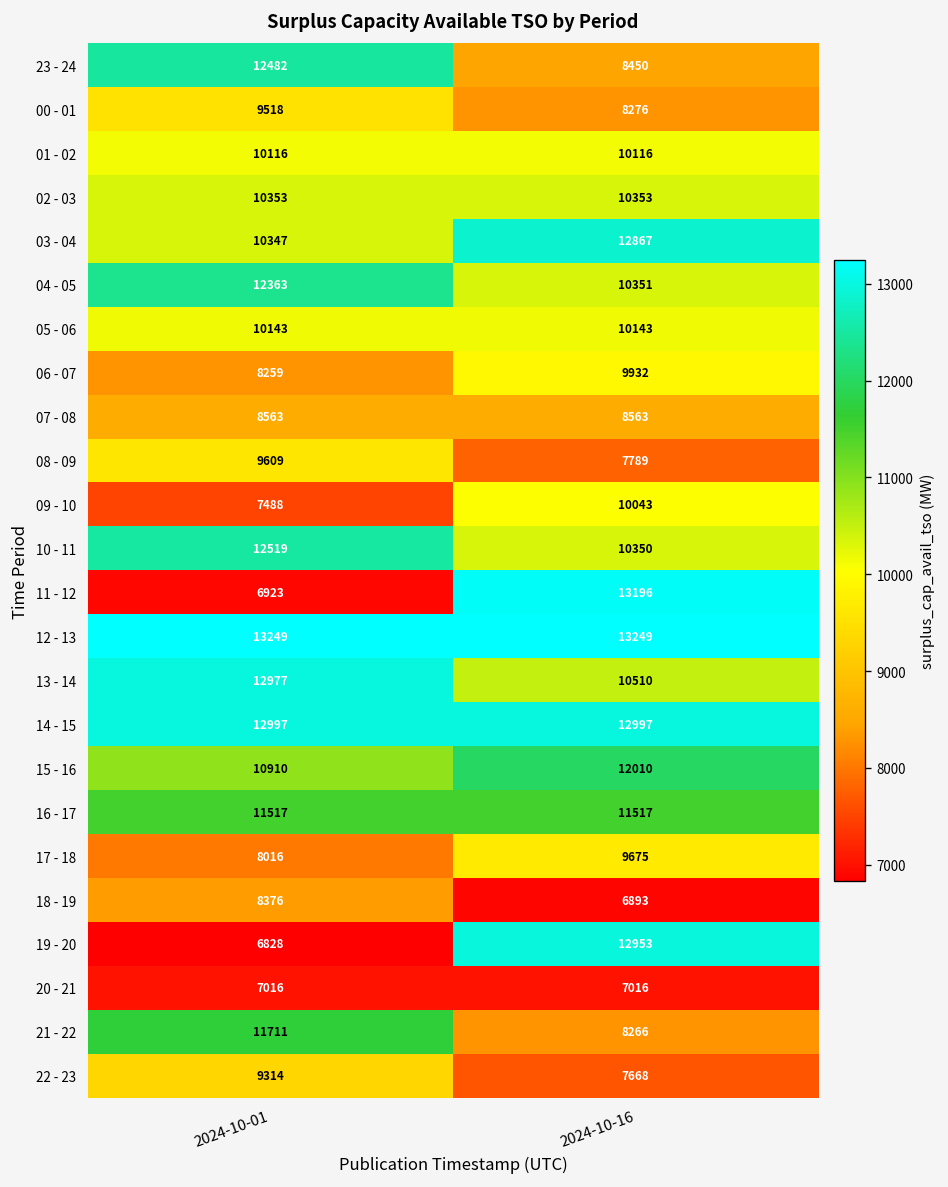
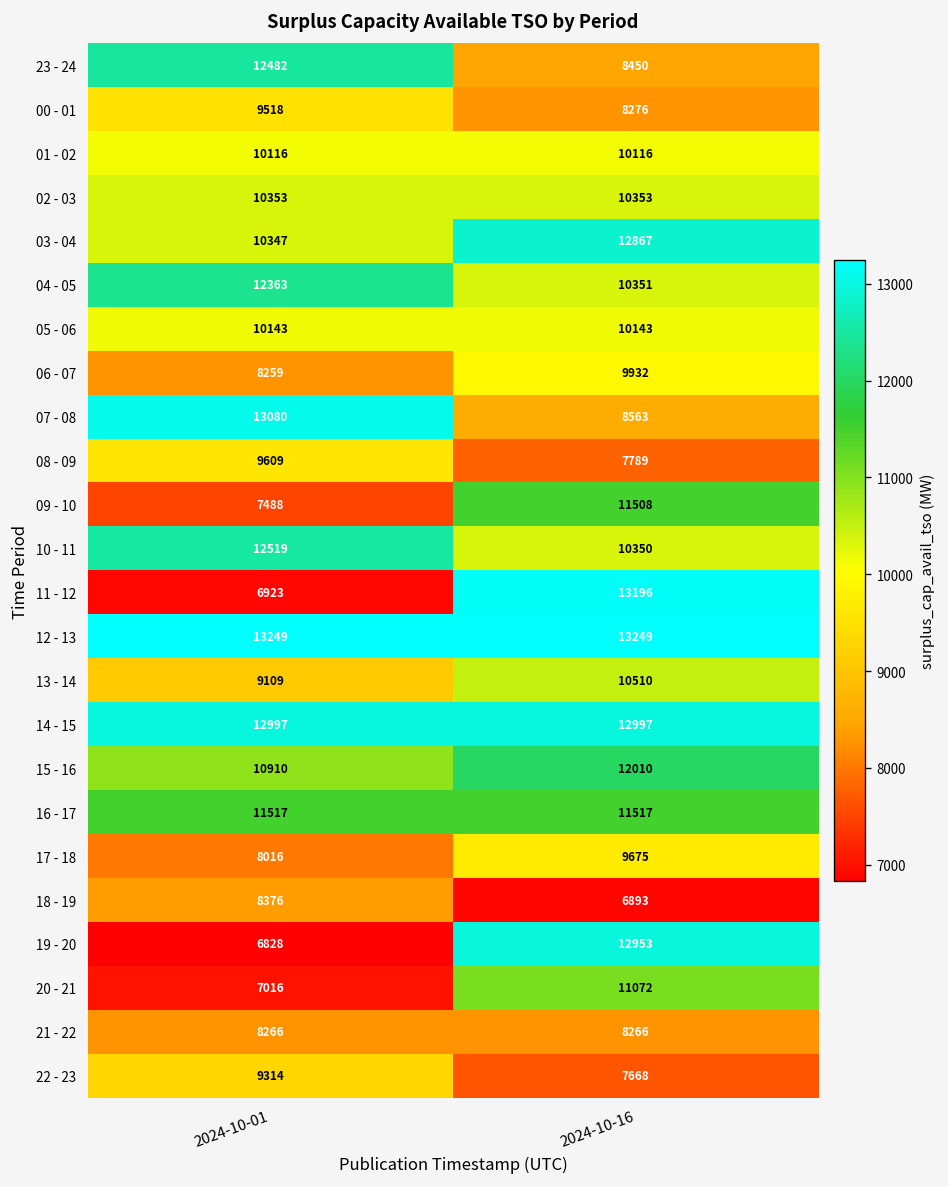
  {
    "23 - 24": {
      "2024-10-01": 12482,
      "2024-10-16": 8450
    },
    "00 - 01": {
      "2024-10-01": 9518,
      "2024-10-16": 8276
    },
    "01 - 02": {
      "2024-10-01": 10116,
      "2024-10-16": 10116
    },
    "02 - 03": {
      "2024-10-01": 10353,
      "2024-10-16": 10353
    },
    "03 - 04": {
      "2024-10-01": 10347,
      "2024-10-16": 12867
    },
    "04 - 05": {
      "2024-10-01": 12363,
      "2024-10-16": 10351
    },
    "05 - 06": {
      "2024-10-01": 10143,
      "2024-10-16": 10143
    },
    "06 - 07": {
      "2024-10-01": 8259,
      "2024-10-16": 9932
    },
    "07 - 08": {
-     "2024-10-01": 8563,
+     "2024-10-01": 13080,
      "2024-10-16": 8563
    },
    "08 - 09": {
      "2024-10-01": 9609,
      "2024-10-16": 7789
    },
    "09 - 10": {
      "2024-10-01": 7488,
-     "2024-10-16": 10043
+     "2024-10-16": 11508
    },
    "10 - 11": {
      "2024-10-01": 12519,
      "2024-10-16": 10350
    },
    "11 - 12": {
      "2024-10-01": 6923,
      "2024-10-16": 13196
    },
    "12 - 13": {
      "2024-10-01": 13249,
      "2024-10-16": 13249
    },
    "13 - 14": {
-     "2024-10-01": 12977,
+     "2024-10-01": 9109,
      "2024-10-16": 10510
    },
    "14 - 15": {
      "2024-10-01": 12997,
      "2024-10-16": 12997
    },
    "15 - 16": {
      "2024-10-01": 10910,
      "2024-10-16": 12010
    },
    "16 - 17": {
      "2024-10-01": 11517,
      "2024-10-16": 11517
    },
    "17 - 18": {
      "2024-10-01": 8016,
      "2024-10-16": 9675
    },
    "18 - 19": {
      "2024-10-01": 8376,
      "2024-10-16": 6893
    },
    "19 - 20": {
      "2024-10-01": 6828,
      "2024-10-16": 12953
    },
    "20 - 21": {
      "2024-10-01": 7016,
-     "2024-10-16": 7016
+     "2024-10-16": 11072
    },
    "21 - 22": {
-     "2024-10-01": 11711,
+     "2024-10-01": 8266,
      "2024-10-16": 8266
    },
    "22 - 23": {
      "2024-10-01": 9314,
      "2024-10-16": 7668
    }
  }
